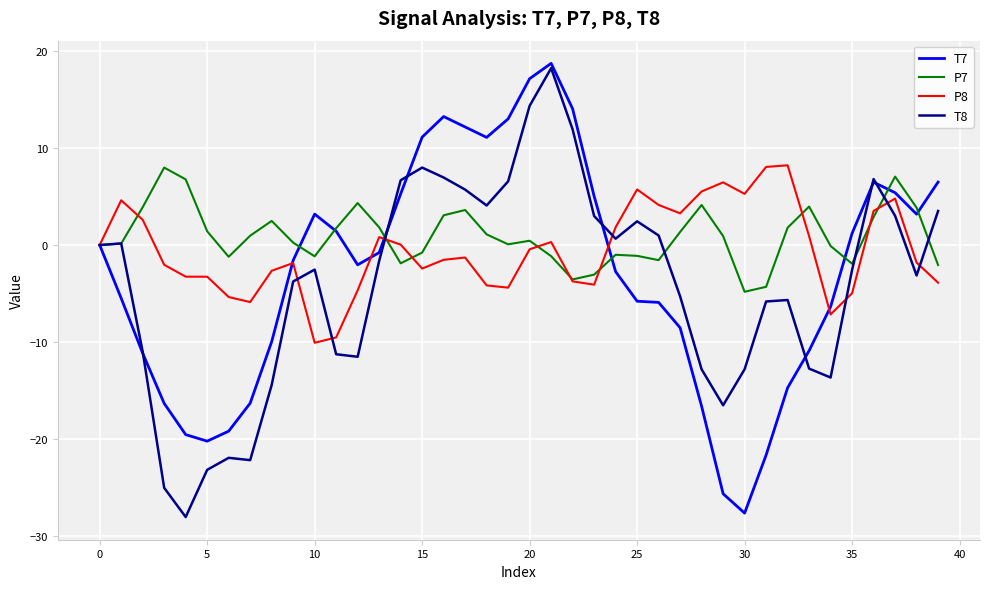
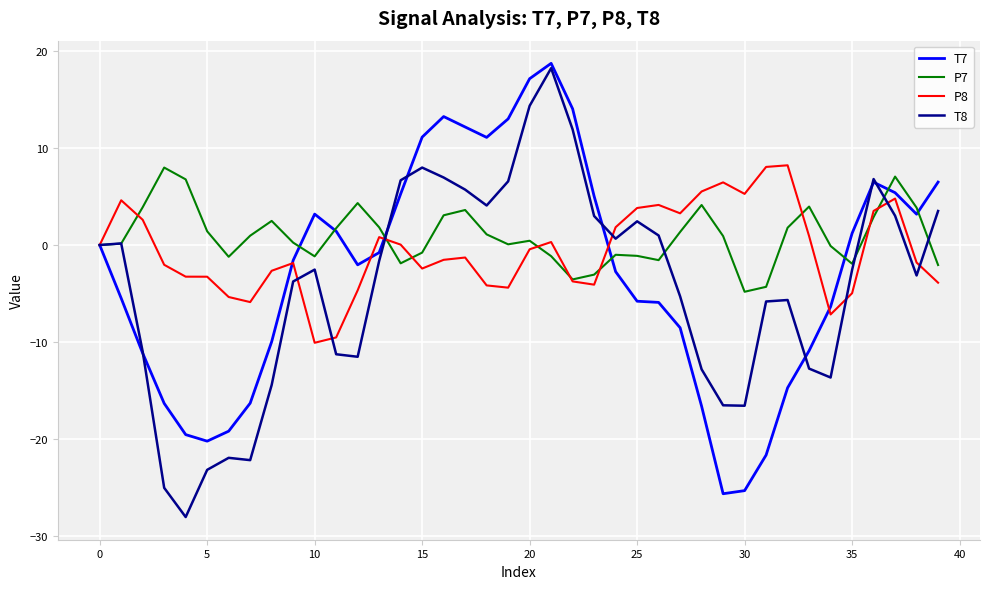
  {
    "T7": {
      "5": -20,
      "10": 3,
      "15": 11,
      "20": 17,
      "25": -6,
-     "30": -28,
+     "30": -25,
      "35": 1
    },
    "P7": {
      "5": 1,
      "10": -1,
      "15": -1,
      "20": 0,
      "25": -1,
      "30": -5,
      "35": -2
    },
    "P8": {
      "5": -3,
      "10": -10,
      "15": -2,
      "20": 0,
-     "25": 6,
+     "25": 4,
      "30": 5,
      "35": -5
    },
    "T8": {
      "5": -23,
      "10": -3,
      "15": 8,
      "20": 14,
      "25": 2,
-     "30": -13,
+     "30": -17,
      "35": -3
    }
  }
